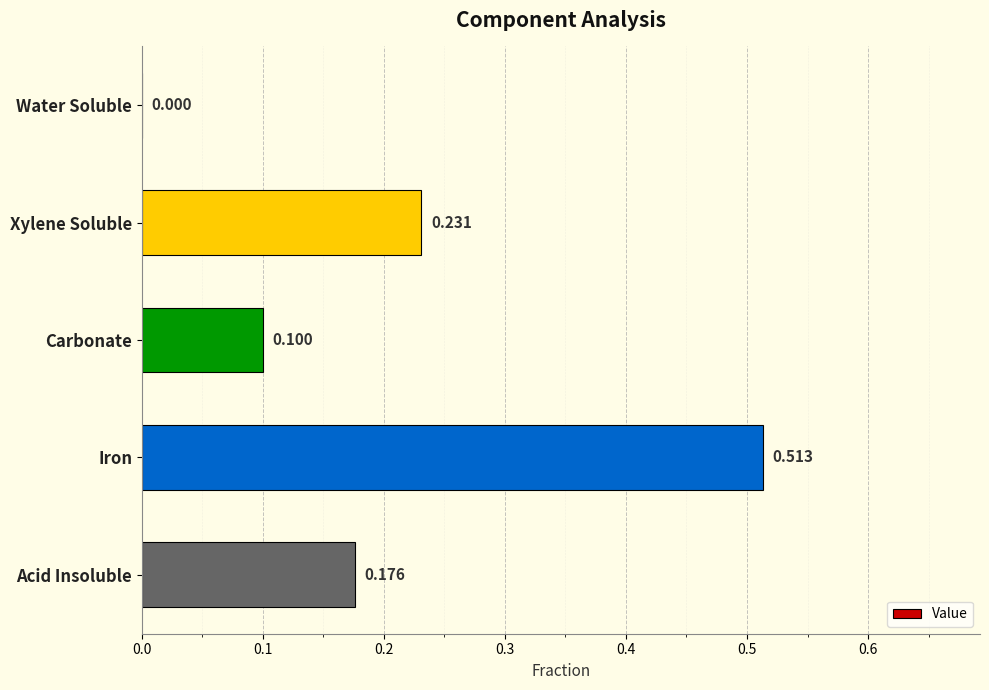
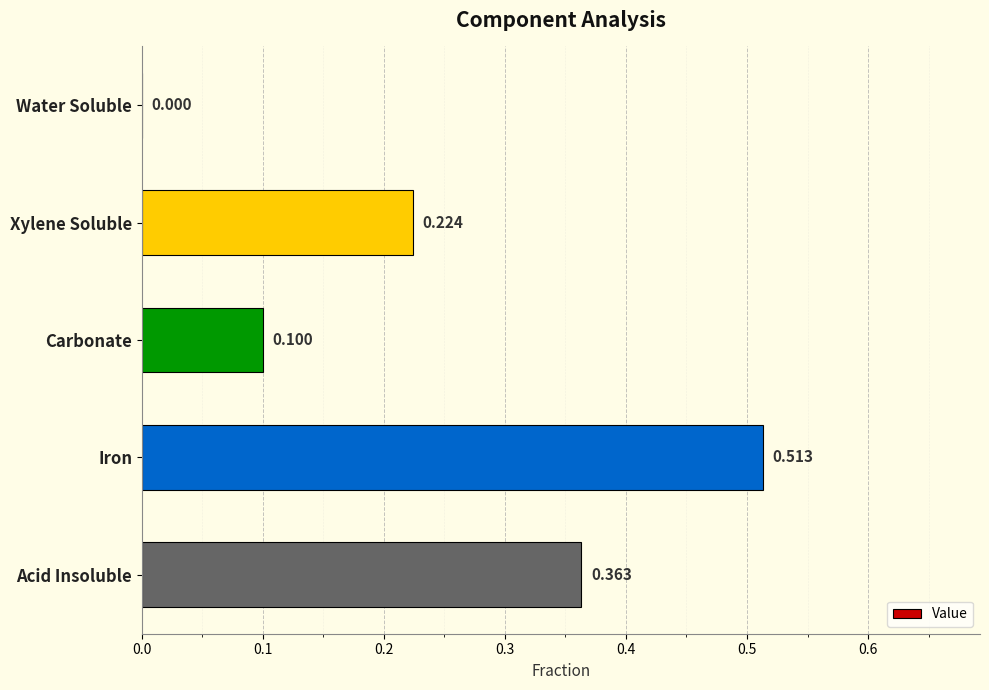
  {
    "Water Soluble": 0.000,
-   "Xylene Soluble": 0.231,
+   "Xylene Soluble": 0.224,
    "Carbonate": 0.100,
    "Iron": 0.513,
-   "Acid Insoluble": 0.176
+   "Acid Insoluble": 0.363
  }
